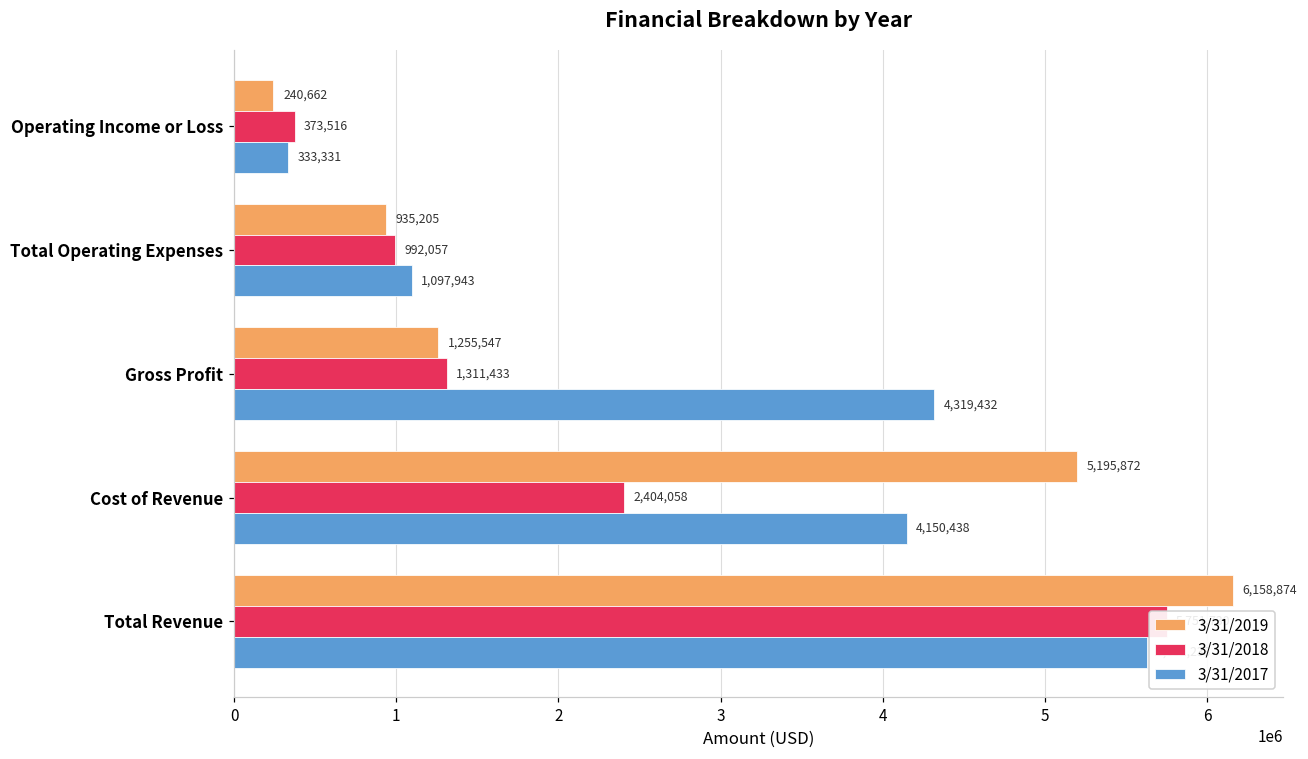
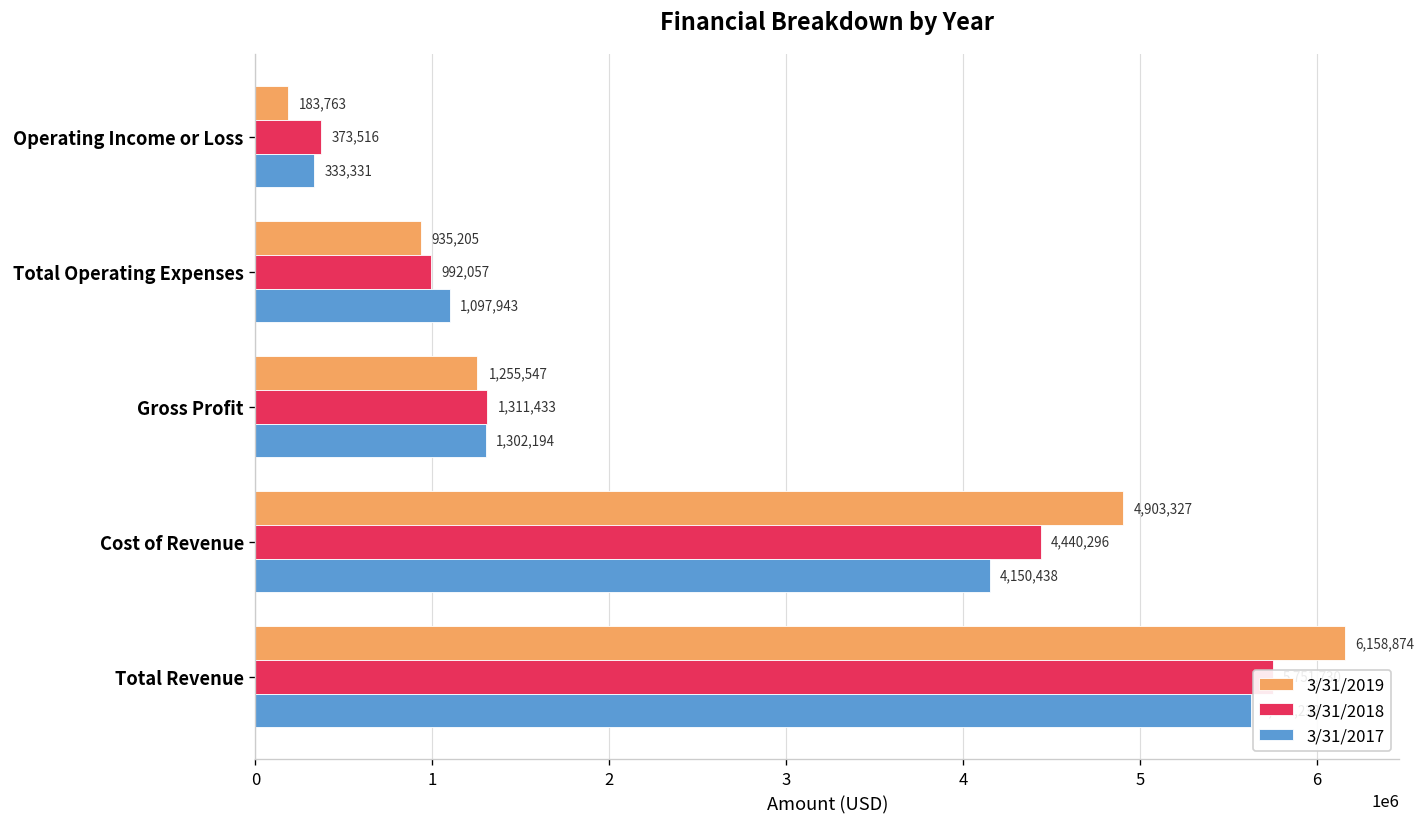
  {
    "3/31/2019": {
-     "Operating Income or Loss": "240,662",
+     "Operating Income or Loss": "183,763",
      "Total Operating Expenses": "935,205",
      "Gross Profit": "1,255,547",
-     "Cost of Revenue": "5,195,872",
+     "Cost of Revenue": "4,903,327",
      "Total Revenue": "6,158,874"
    },
    "3/31/2018": {
      "Operating Income or Loss": "373,516",
      "Total Operating Expenses": "992,057",
      "Gross Profit": "1,311,433",
-     "Cost of Revenue": "2,404,058"
+     "Cost of Revenue": "4,440,296"
    },
    "3/31/2017": {
      "Operating Income or Loss": "333,331",
      "Total Operating Expenses": "1,097,943",
-     "Gross Profit": "4,319,432",
+     "Gross Profit": "1,302,194",
      "Cost of Revenue": "4,150,438"
    }
  }
